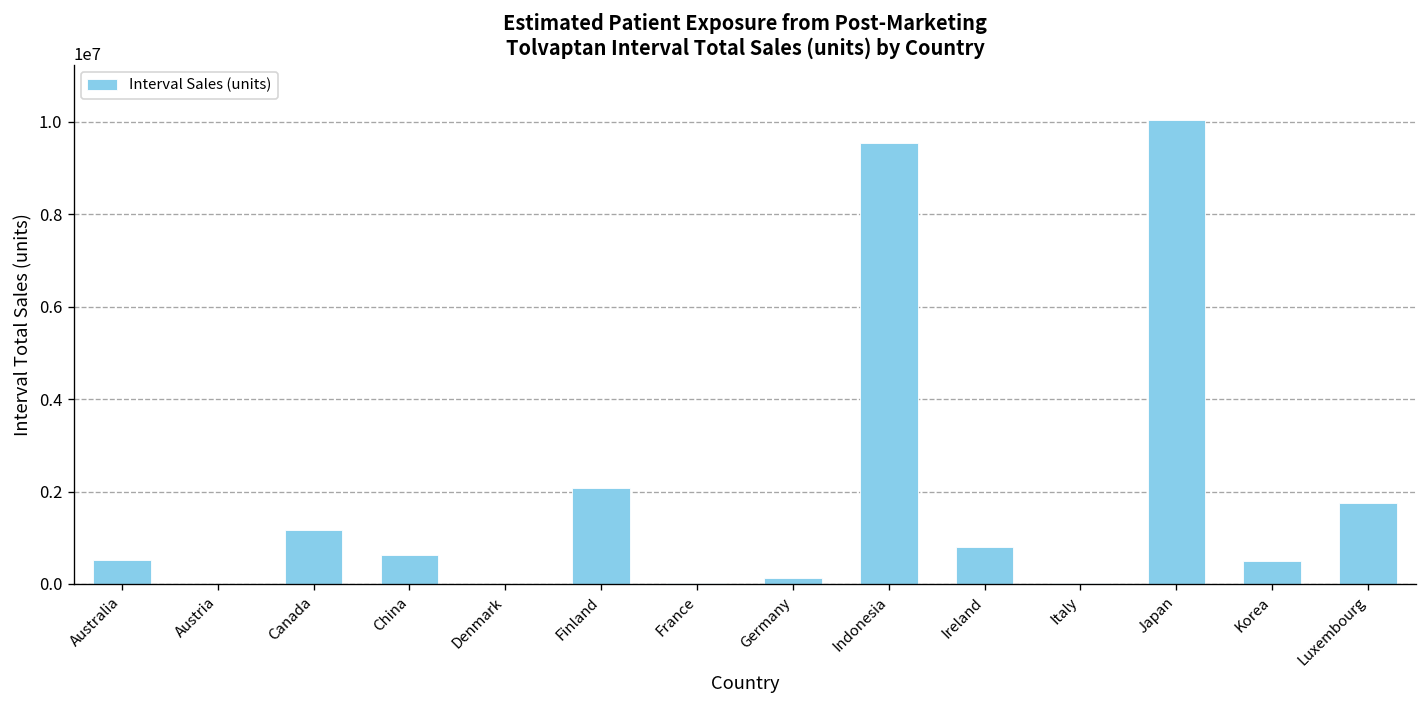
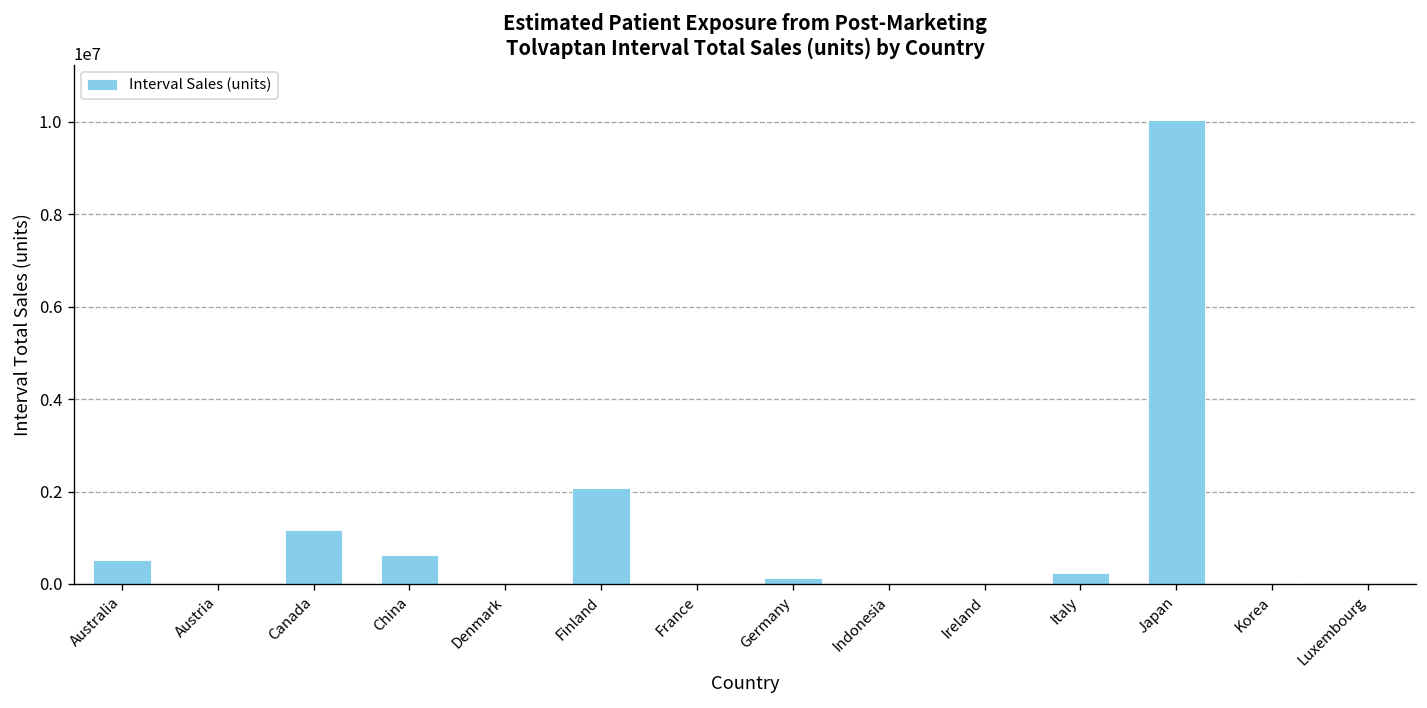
  {
    "Australia": 500000,
    "Canada": 1200000,
    "China": 600000,
    "Finland": 2100000,
    "Germany": 100000,
-   "Indonesia": 9500000,
-   "Ireland": 800000,
-   "Italy": 0,
+   "Indonesia": 0,
+   "Ireland": 0,
+   "Italy": 200000,
    "Japan": 10000000,
-   "Korea": 500000,
-   "Luxembourg": 1800000
+   "Korea": 0,
+   "Luxembourg": 0
  }
